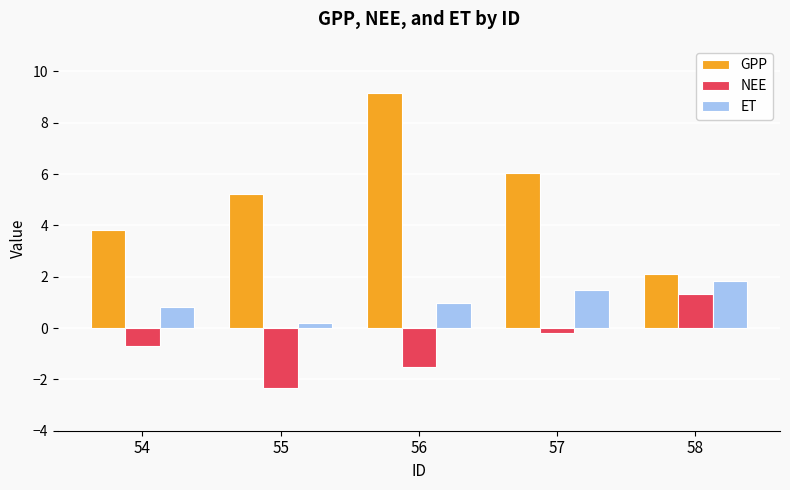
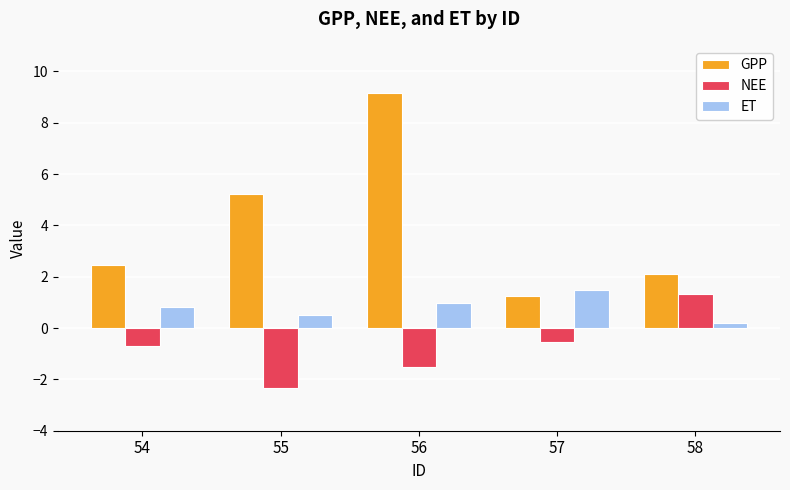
  {
    "GPP": {
-     "54": 3.8,
+     "54": 2.5,
      "55": 5.2,
      "56": 9.1,
-     "57": 6.1,
+     "57": 1.3,
      "58": 2.1
    },
    "NEE": {
      "54": -0.7,
      "55": -2.3,
      "56": -1.5,
-     "57": -0.2,
+     "57": -0.5,
      "58": 1.3
    },
    "ET": {
      "54": 0.8,
-     "55": 0.2,
+     "55": 0.5,
      "56": 1.0,
      "57": 1.5,
-     "58": 1.8
+     "58": 0.2
    }
  }
